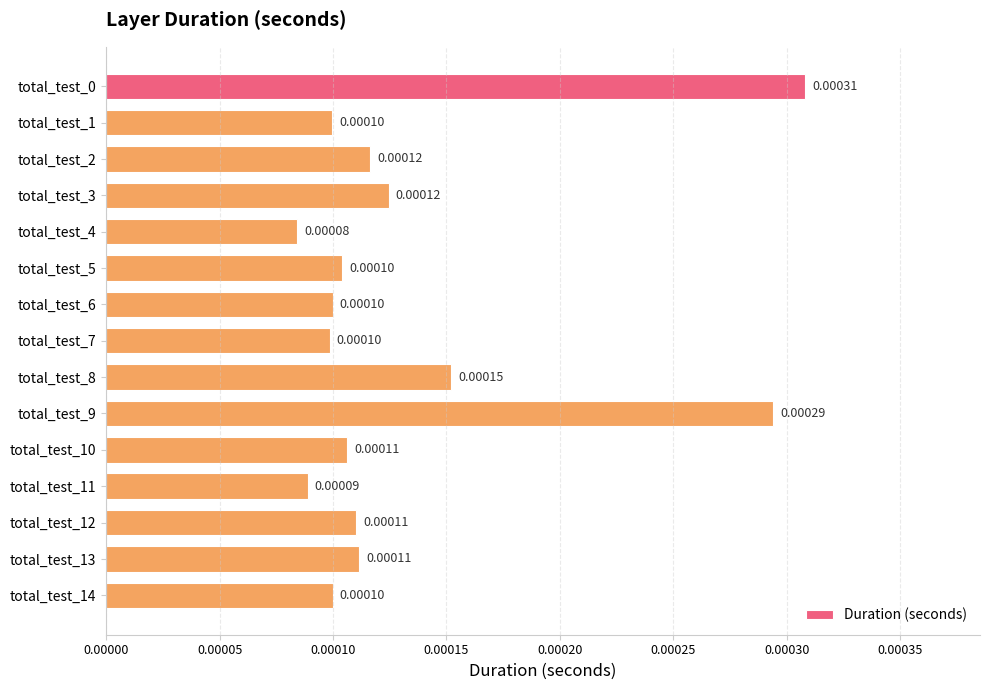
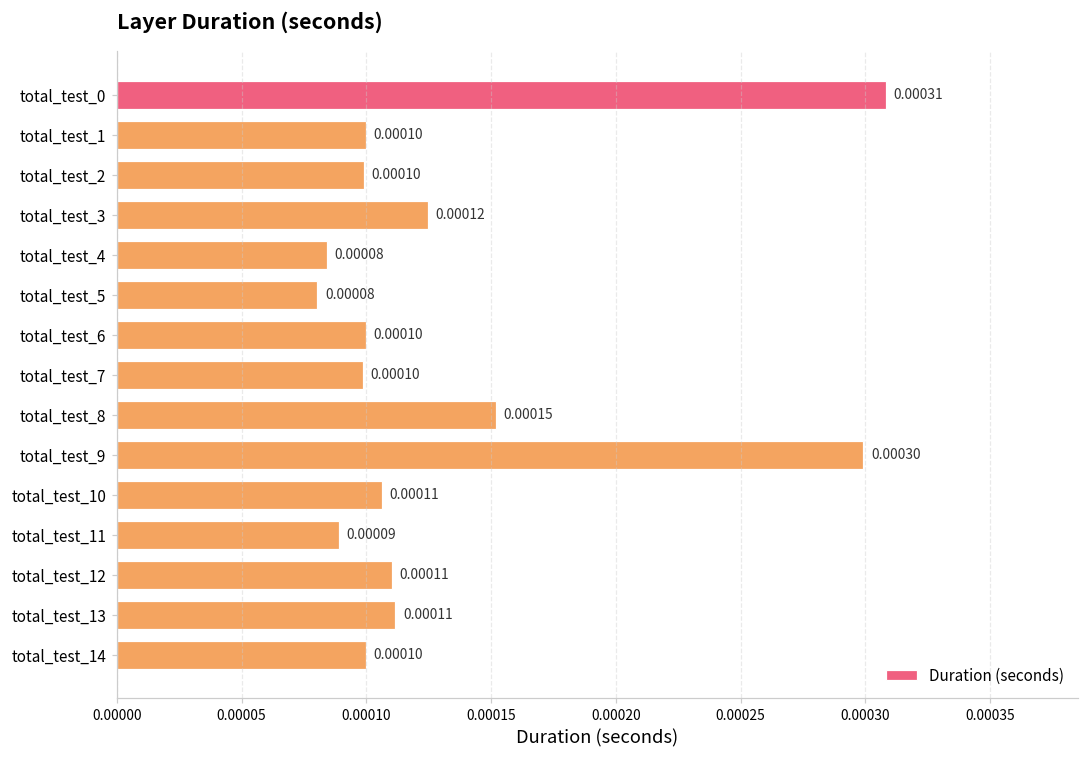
  {
    "total_test_0": 0.00031,
    "total_test_1": 0.00010,
-   "total_test_2": 0.00012,
+   "total_test_2": 0.00010,
    "total_test_3": 0.00012,
    "total_test_4": 0.00008,
-   "total_test_5": 0.00010,
+   "total_test_5": 0.00008,
    "total_test_6": 0.00010,
    "total_test_7": 0.00010,
    "total_test_8": 0.00015,
-   "total_test_9": 0.00029,
+   "total_test_9": 0.00030,
    "total_test_10": 0.00011,
    "total_test_11": 0.00009,
    "total_test_12": 0.00011,
    "total_test_13": 0.00011,
    "total_test_14": 0.00010
  }
